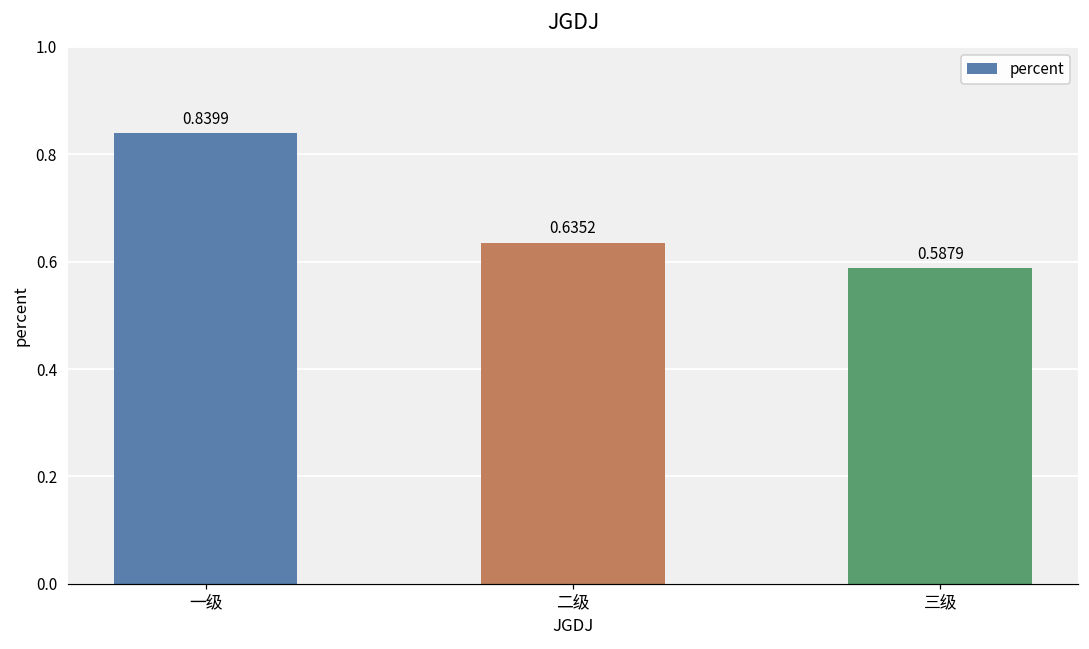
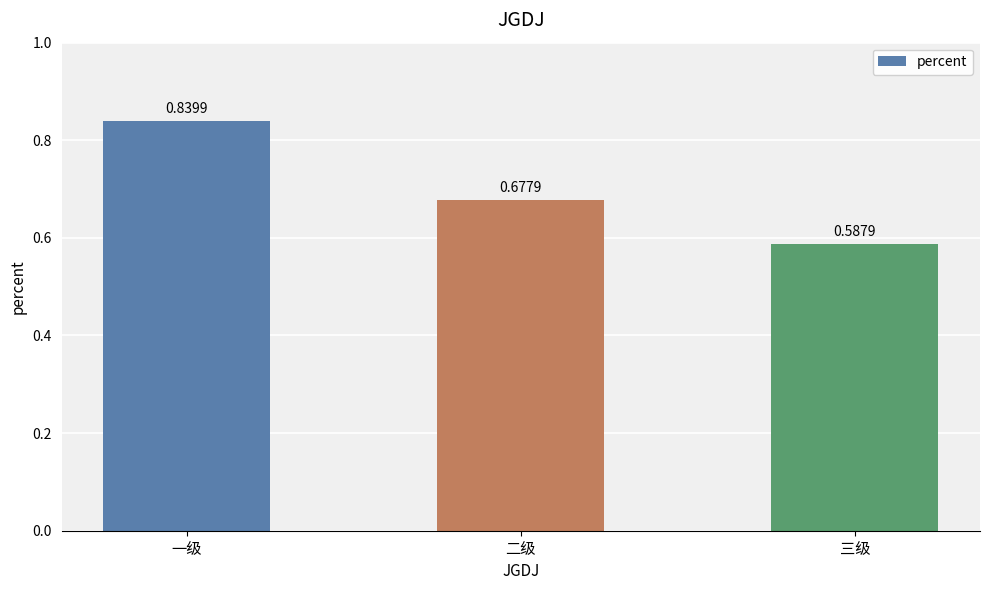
  {
    "一级": 0.8399,
-   "二级": 0.6352,
+   "二级": 0.6779,
    "三级": 0.5879
  }
